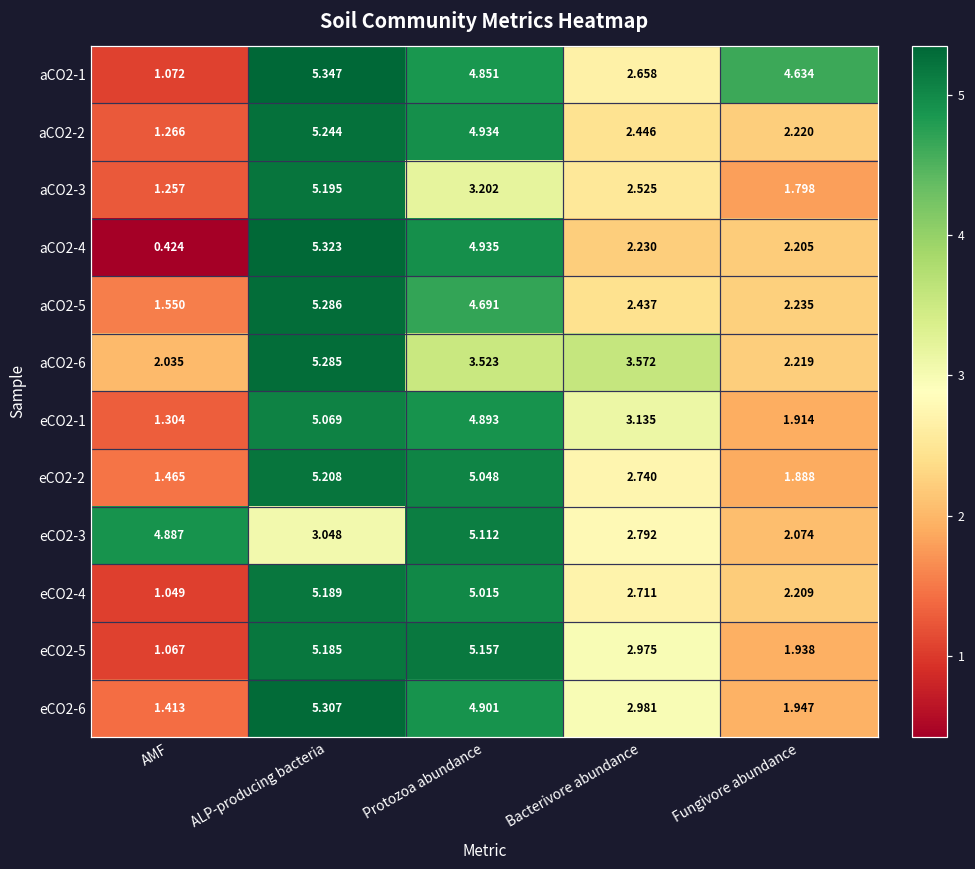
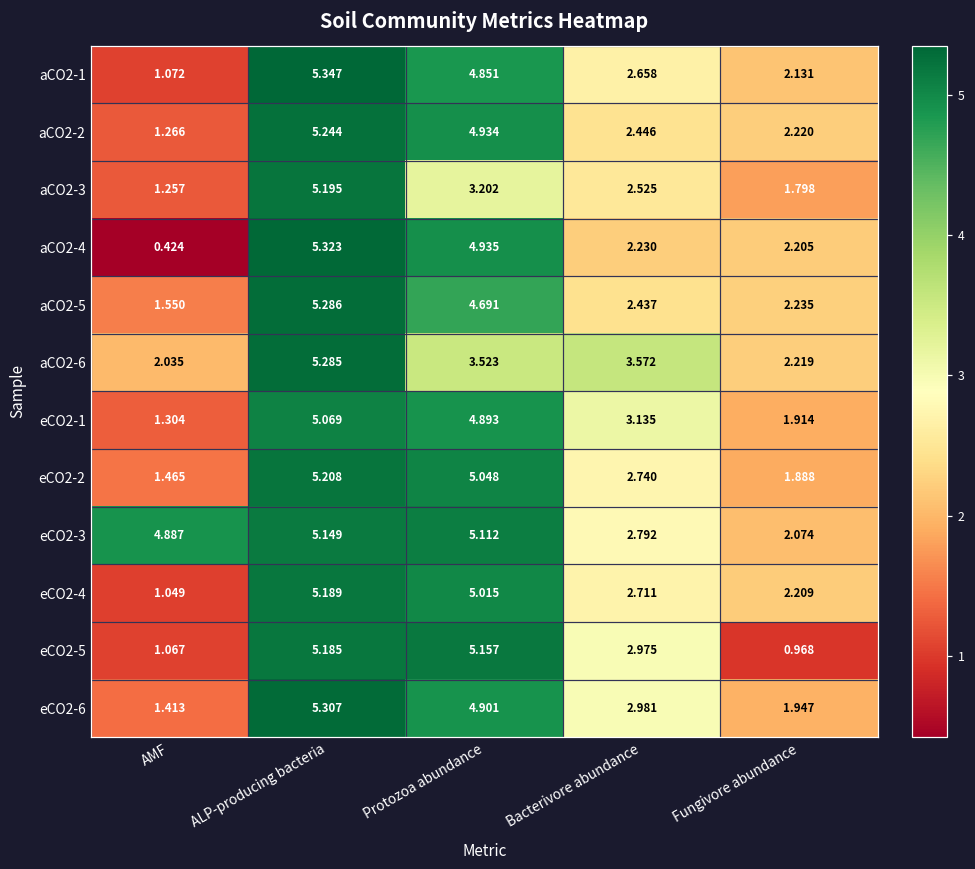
  {
    "aCO2-1": {
      "AMF": 1.072,
      "ALP-producing bacteria": 5.347,
      "Protozoa abundance": 4.851,
      "Bacterivore abundance": 2.658,
-     "Fungivore abundance": 4.634
+     "Fungivore abundance": 2.131
    },
    "aCO2-2": {
      "AMF": 1.266,
      "ALP-producing bacteria": 5.244,
      "Protozoa abundance": 4.934,
      "Bacterivore abundance": 2.446,
      "Fungivore abundance": 2.220
    },
    "aCO2-3": {
      "AMF": 1.257,
      "ALP-producing bacteria": 5.195,
      "Protozoa abundance": 3.202,
      "Bacterivore abundance": 2.525,
      "Fungivore abundance": 1.798
    },
    "aCO2-4": {
      "AMF": 0.424,
      "ALP-producing bacteria": 5.323,
      "Protozoa abundance": 4.935,
      "Bacterivore abundance": 2.230,
      "Fungivore abundance": 2.205
    },
    "aCO2-5": {
      "AMF": 1.550,
      "ALP-producing bacteria": 5.286,
      "Protozoa abundance": 4.691,
      "Bacterivore abundance": 2.437,
      "Fungivore abundance": 2.235
    },
    "aCO2-6": {
      "AMF": 2.035,
      "ALP-producing bacteria": 5.285,
      "Protozoa abundance": 3.523,
      "Bacterivore abundance": 3.572,
      "Fungivore abundance": 2.219
    },
    "eCO2-1": {
      "AMF": 1.304,
      "ALP-producing bacteria": 5.069,
      "Protozoa abundance": 4.893,
      "Bacterivore abundance": 3.135,
      "Fungivore abundance": 1.914
    },
    "eCO2-2": {
      "AMF": 1.465,
      "ALP-producing bacteria": 5.208,
      "Protozoa abundance": 5.048,
      "Bacterivore abundance": 2.740,
      "Fungivore abundance": 1.888
    },
    "eCO2-3": {
      "AMF": 4.887,
-     "ALP-producing bacteria": 3.048,
+     "ALP-producing bacteria": 5.149,
      "Protozoa abundance": 5.112,
      "Bacterivore abundance": 2.792,
      "Fungivore abundance": 2.074
    },
    "eCO2-4": {
      "AMF": 1.049,
      "ALP-producing bacteria": 5.189,
      "Protozoa abundance": 5.015,
      "Bacterivore abundance": 2.711,
      "Fungivore abundance": 2.209
    },
    "eCO2-5": {
      "AMF": 1.067,
      "ALP-producing bacteria": 5.185,
      "Protozoa abundance": 5.157,
      "Bacterivore abundance": 2.975,
-     "Fungivore abundance": 1.938
+     "Fungivore abundance": 0.968
    },
    "eCO2-6": {
      "AMF": 1.413,
      "ALP-producing bacteria": 5.307,
      "Protozoa abundance": 4.901,
      "Bacterivore abundance": 2.981,
      "Fungivore abundance": 1.947
    }
  }
